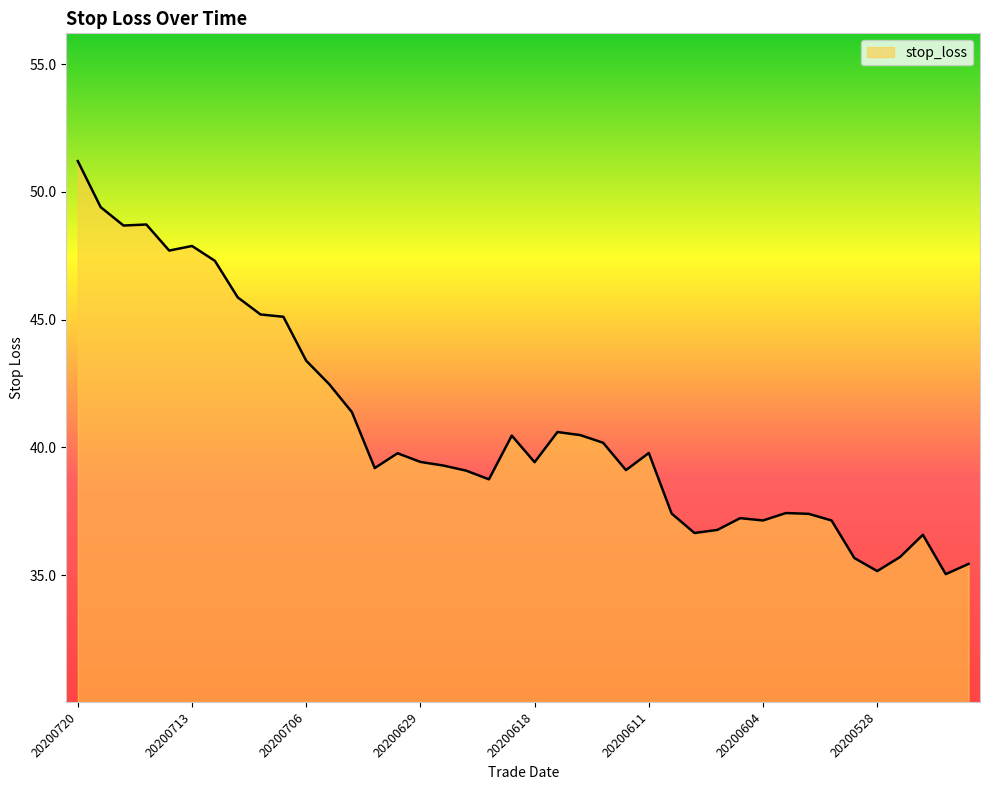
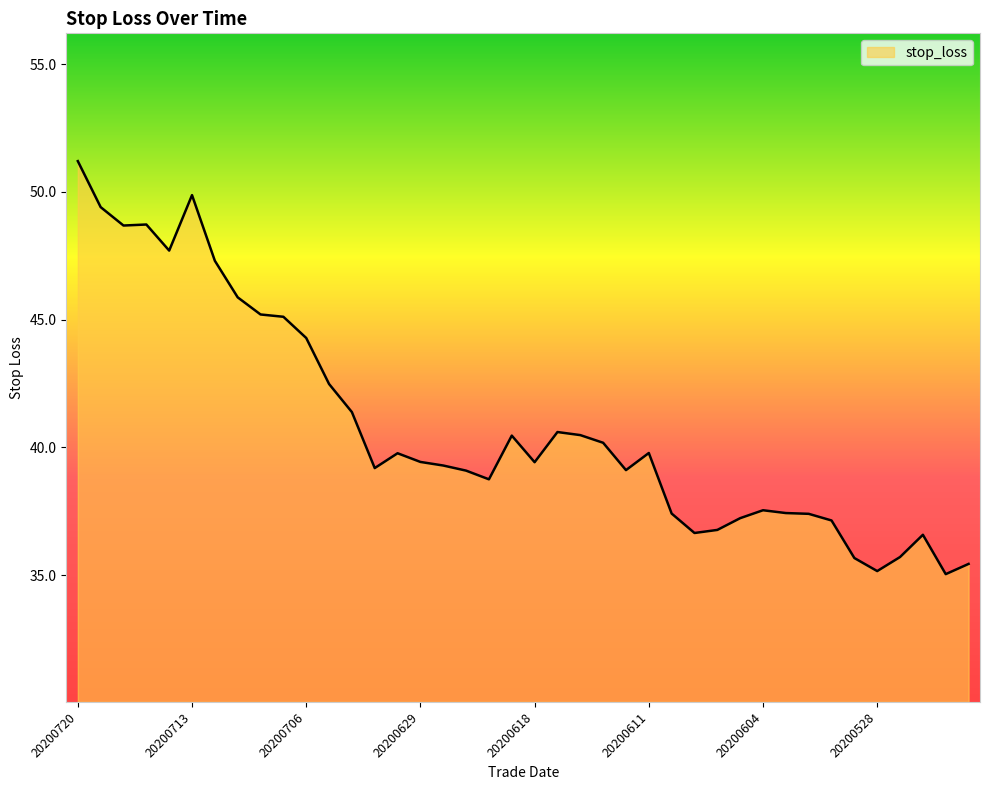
  {
    "20200720": 51.2,
-   "20200713": 47.9,
-   "20200706": 43.4,
+   "20200713": 49.9,
+   "20200706": 44.3,
    "20200629": 39.4,
    "20200618": 39.4,
    "20200611": 39.8,
-   "20200604": 37.1,
+   "20200604": 37.5,
    "20200528": 35.2
  }
